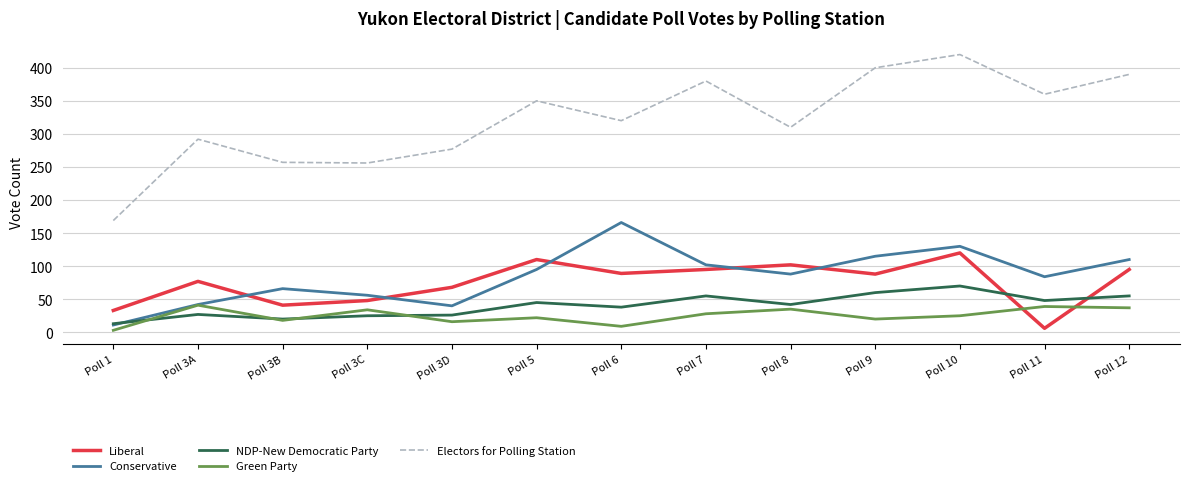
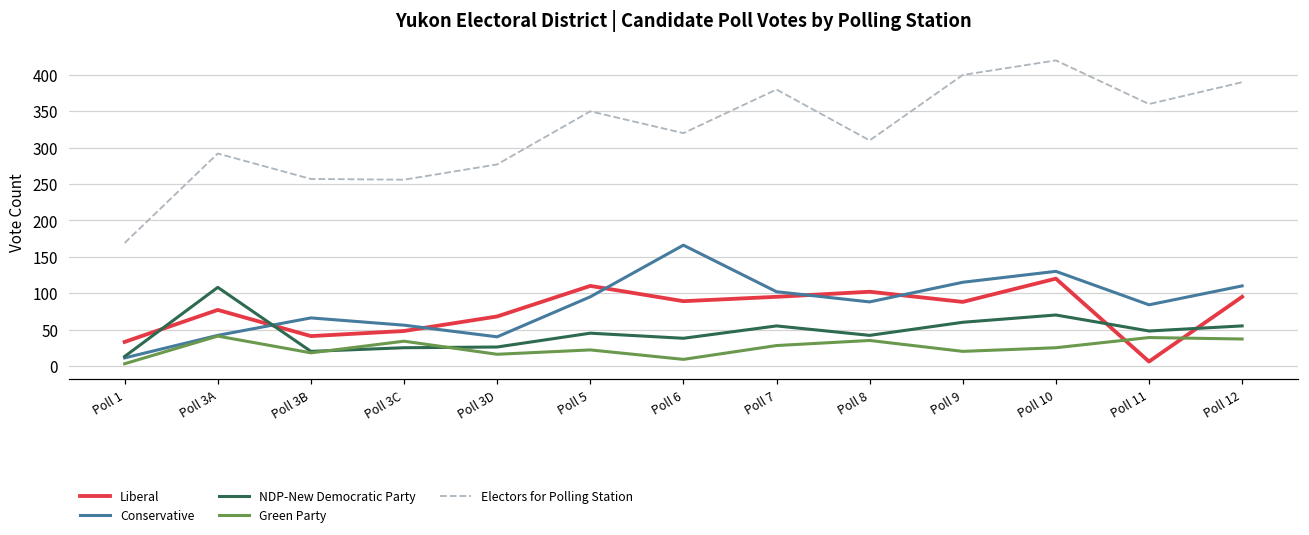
  {
    "Liberal": {
      "Poll 1": 30,
      "Poll 3A": 80,
      "Poll 3B": 40,
      "Poll 3C": 50,
      "Poll 3D": 70,
      "Poll 5": 110,
      "Poll 6": 90,
      "Poll 7": 100,
      "Poll 8": 100,
      "Poll 9": 90,
      "Poll 10": 120,
      "Poll 11": 10,
      "Poll 12": 100
    },
    "Conservative": {
      "Poll 3B": 70,
      "Poll 3C": 60,
      "Poll 3D": 40,
      "Poll 5": 100,
      "Poll 6": 170,
      "Poll 7": 100,
      "Poll 8": 90,
      "Poll 9": 120,
      "Poll 10": 130,
      "Poll 11": 80,
      "Poll 12": 110
    },
    "NDP-New Democratic Party": {
-     "Poll 3A": 30,
+     "Poll 3A": 110,
      "Poll 3C": 30,
      "Poll 3D": 30,
      "Poll 5": 50,
      "Poll 6": 40,
      "Poll 7": 60,
      "Poll 8": 40,
      "Poll 9": 60,
      "Poll 10": 70,
      "Poll 11": 50,
      "Poll 12": 60
    },
    "Green Party": {
      "Poll 1": 0,
      "Poll 3C": 30,
      "Poll 3D": 20,
      "Poll 5": 20,
      "Poll 6": 10,
      "Poll 7": 30,
      "Poll 8": 40,
      "Poll 9": 20,
      "Poll 10": 30,
      "Poll 11": 40,
      "Poll 12": 40
    },
    "Electors for Polling Station": {
      "Poll 1": 170,
      "Poll 3A": 290,
      "Poll 3B": 260,
      "Poll 3C": 260,
      "Poll 3D": 280,
      "Poll 5": 350,
      "Poll 6": 320,
      "Poll 7": 380,
      "Poll 8": 310,
      "Poll 9": 400,
      "Poll 10": 420,
      "Poll 11": 360,
      "Poll 12": 390
    }
  }
